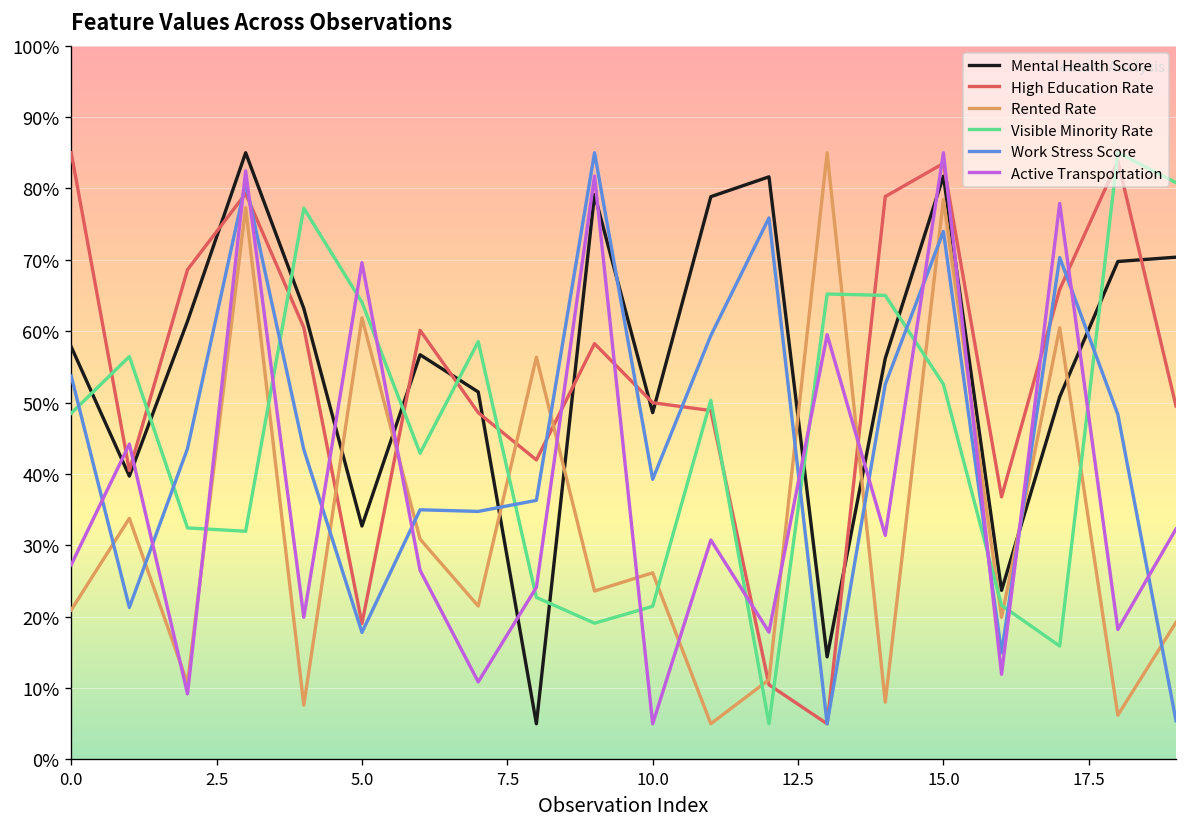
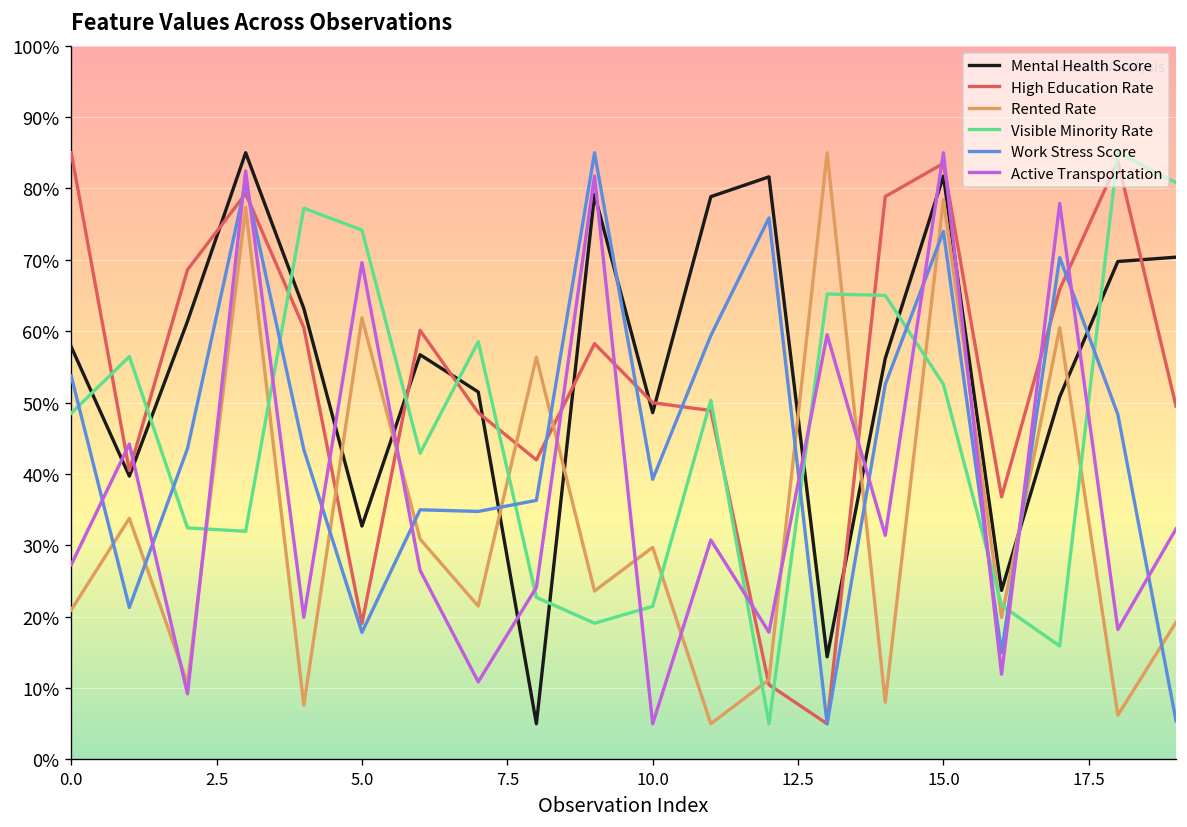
  {
    "Mental Health Score": {
      "0.0": "58%",
      "5.0": "33%",
      "10.0": "49%",
      "15.0": "82%"
    },
    "High Education Rate": {
      "0.0": "85%",
      "5.0": "19%",
      "10.0": "50%",
      "15.0": "84%"
    },
    "Rented Rate": {
      "0.0": "21%",
      "5.0": "62%",
-     "10.0": "26%",
+     "10.0": "30%",
      "15.0": "78%"
    },
    "Visible Minority Rate": {
      "0.0": "49%",
-     "5.0": "64%",
+     "5.0": "74%",
      "10.0": "21%",
      "15.0": "53%"
    },
    "Work Stress Score": {
      "0.0": "54%",
      "5.0": "18%",
      "10.0": "39%",
      "15.0": "74%"
    },
    "Active Transportation": {
      "0.0": "27%",
      "5.0": "70%",
      "10.0": "5%",
      "15.0": "85%"
    }
  }
